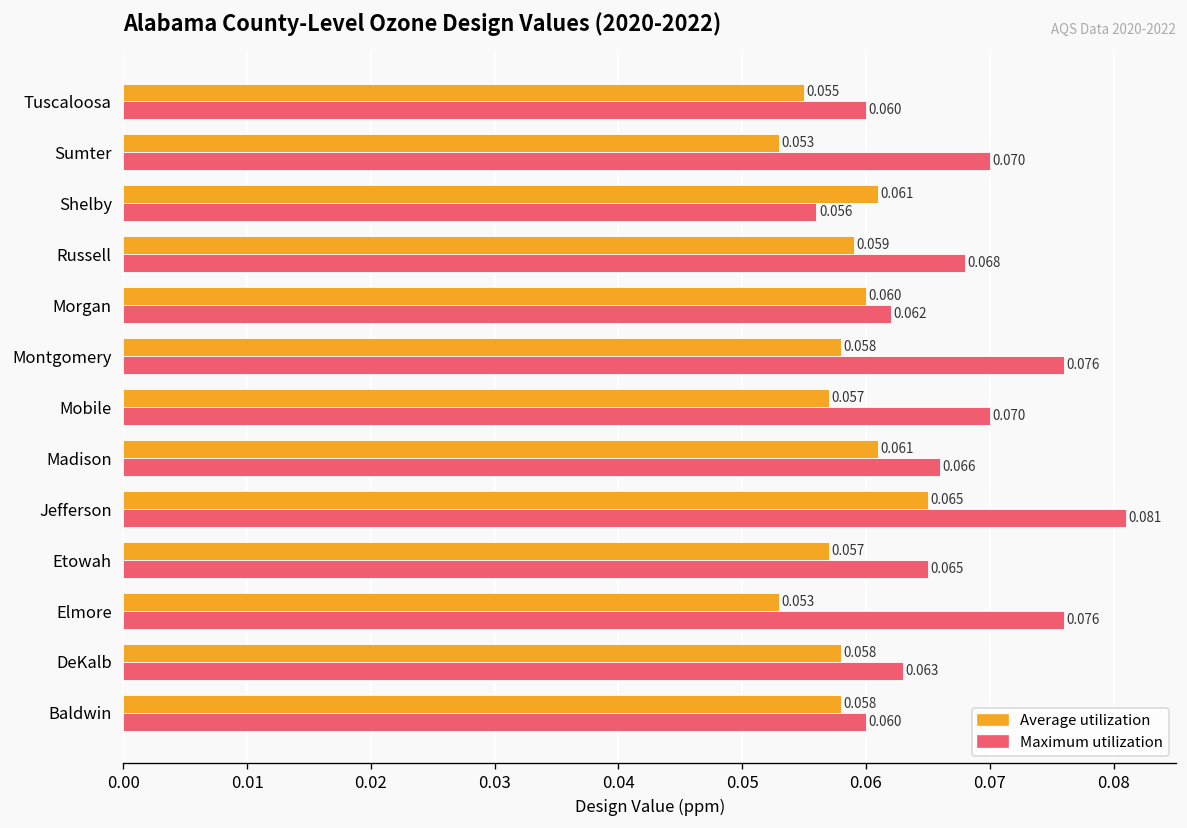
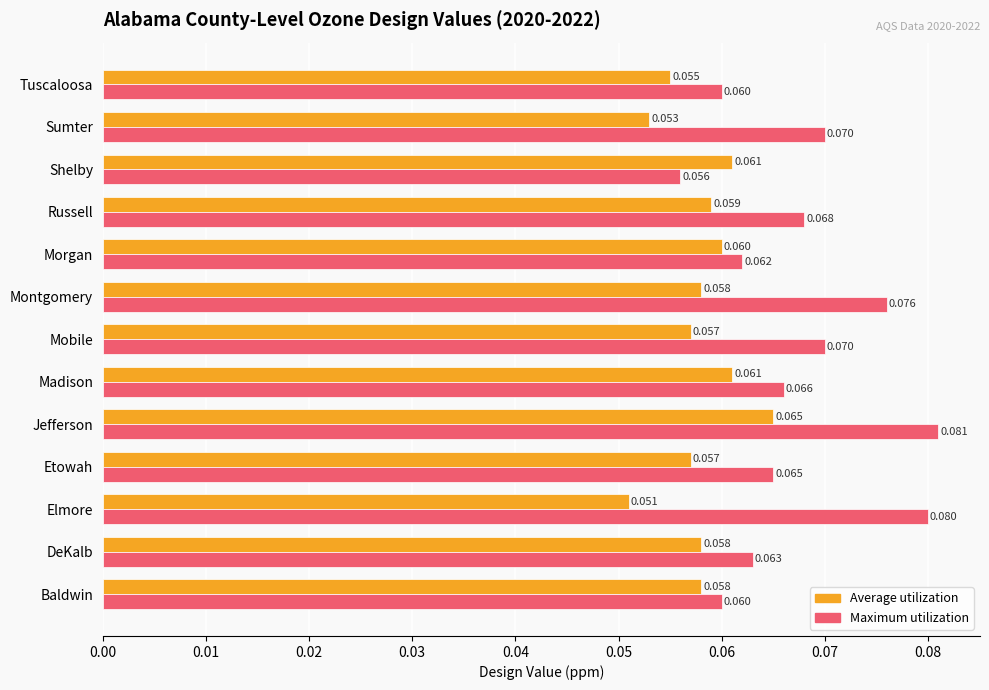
  {
    "Average utilization": {
      "Tuscaloosa": 0.055,
      "Sumter": 0.053,
      "Shelby": 0.061,
      "Russell": 0.059,
      "Morgan": 0.060,
      "Montgomery": 0.058,
      "Mobile": 0.057,
      "Madison": 0.061,
      "Jefferson": 0.065,
      "Etowah": 0.057,
-     "Elmore": 0.053,
+     "Elmore": 0.051,
      "DeKalb": 0.058,
      "Baldwin": 0.058
    },
    "Maximum utilization": {
      "Tuscaloosa": 0.060,
      "Sumter": 0.070,
      "Shelby": 0.056,
      "Russell": 0.068,
      "Morgan": 0.062,
      "Montgomery": 0.076,
      "Mobile": 0.070,
      "Madison": 0.066,
      "Jefferson": 0.081,
      "Etowah": 0.065,
-     "Elmore": 0.076,
+     "Elmore": 0.080,
      "DeKalb": 0.063,
      "Baldwin": 0.060
    }
  }
